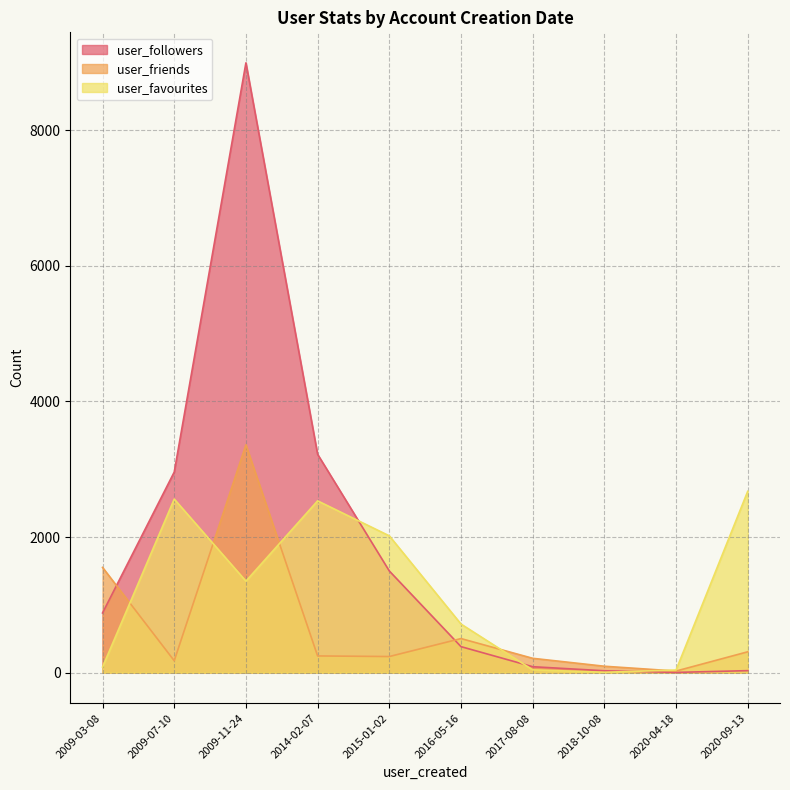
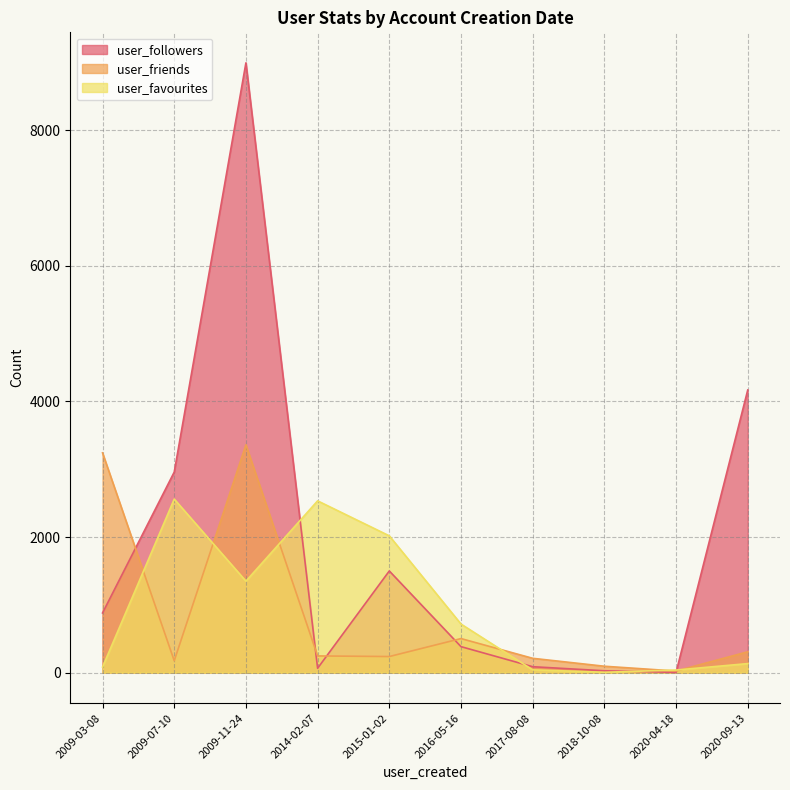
  {
    "user_followers": {
      "2009-03-08": 900,
      "2009-07-10": 3000,
      "2009-11-24": 9000,
-     "2014-02-07": 3200,
+     "2014-02-07": 100,
      "2015-01-02": 1500,
      "2016-05-16": 400,
      "2017-08-08": 100,
-     "2020-09-13": 0
+     "2020-09-13": 4200
    },
    "user_friends": {
-     "2009-03-08": 1600,
+     "2009-03-08": 3200,
      "2009-07-10": 200,
      "2009-11-24": 3400,
      "2014-02-07": 200,
      "2015-01-02": 200,
      "2016-05-16": 500,
      "2017-08-08": 200,
      "2018-10-08": 100,
      "2020-09-13": 300
    },
    "user_favourites": {
      "2009-03-08": 100,
      "2009-07-10": 2600,
      "2009-11-24": 1400,
      "2014-02-07": 2500,
      "2015-01-02": 2000,
      "2016-05-16": 700,
      "2017-08-08": 0,
-     "2020-09-13": 2700
+     "2020-09-13": 100
    }
  }
